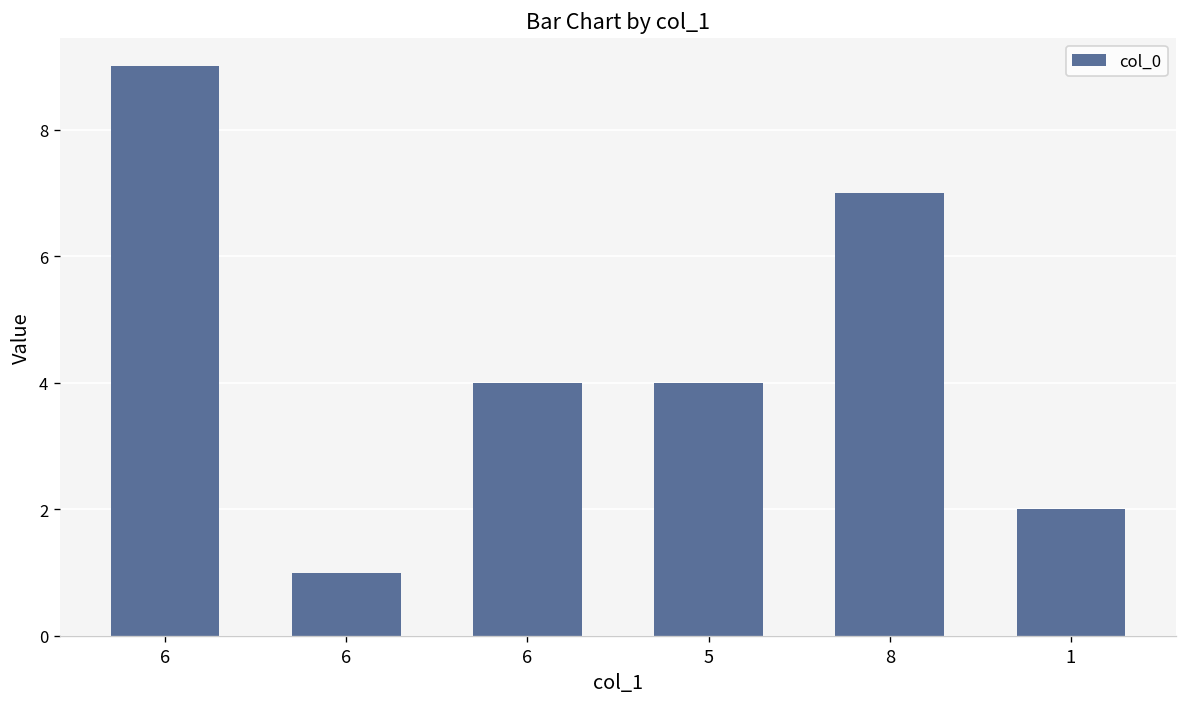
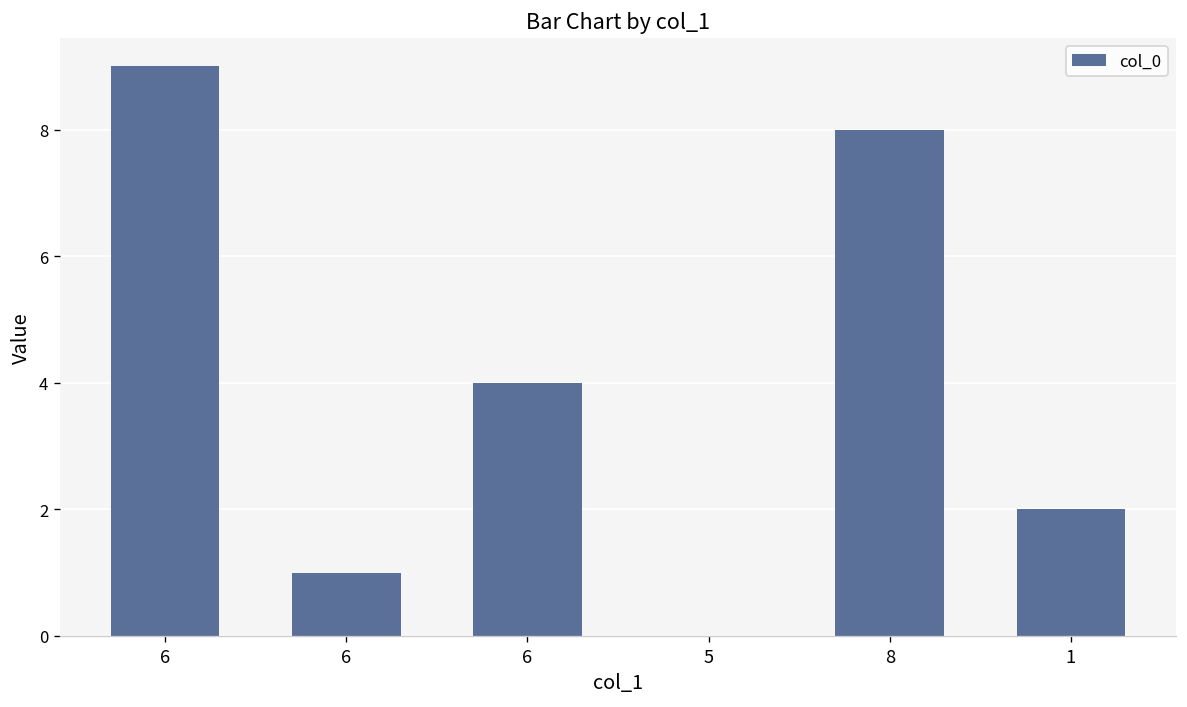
  {
-   "5": 4,
-   "8": 7,
+   "5": 0,
+   "8": 8,
    "1": 2
  }
